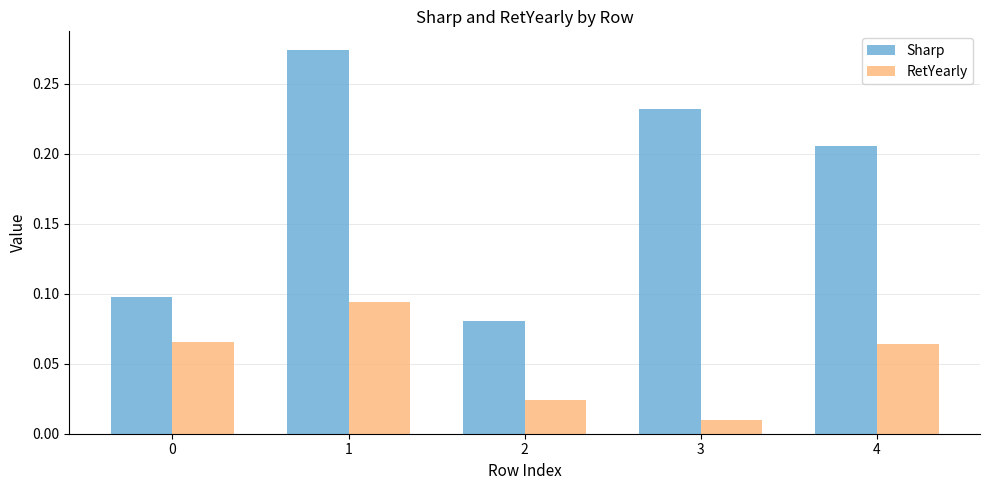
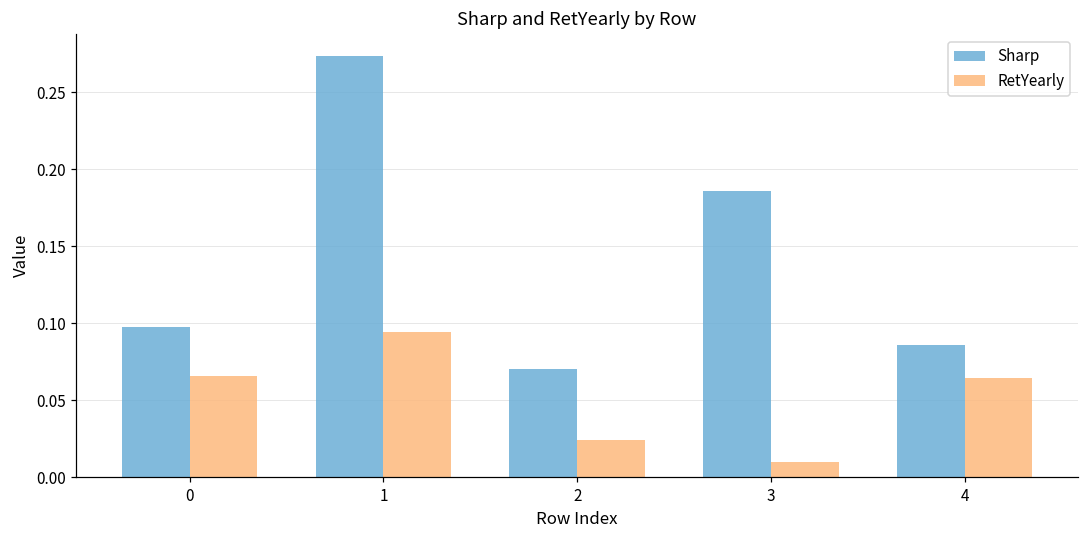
  {
    "Sharp": {
      "0": 0.098,
      "1": 0.274,
-     "2": 0.080,
-     "3": 0.232,
-     "4": 0.206
+     "2": 0.070,
+     "3": 0.186,
+     "4": 0.086
    },
    "RetYearly": {
      "0": 0.066,
      "1": 0.094,
      "2": 0.024,
      "3": 0.010,
      "4": 0.064
    }
  }
